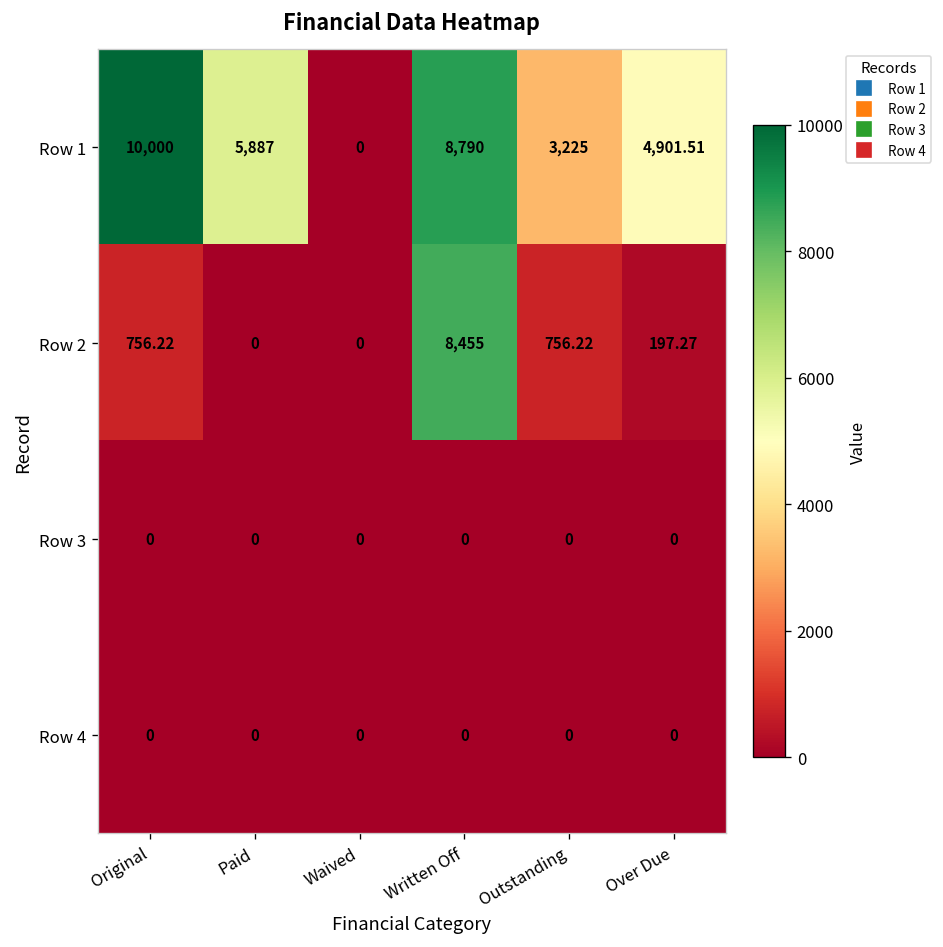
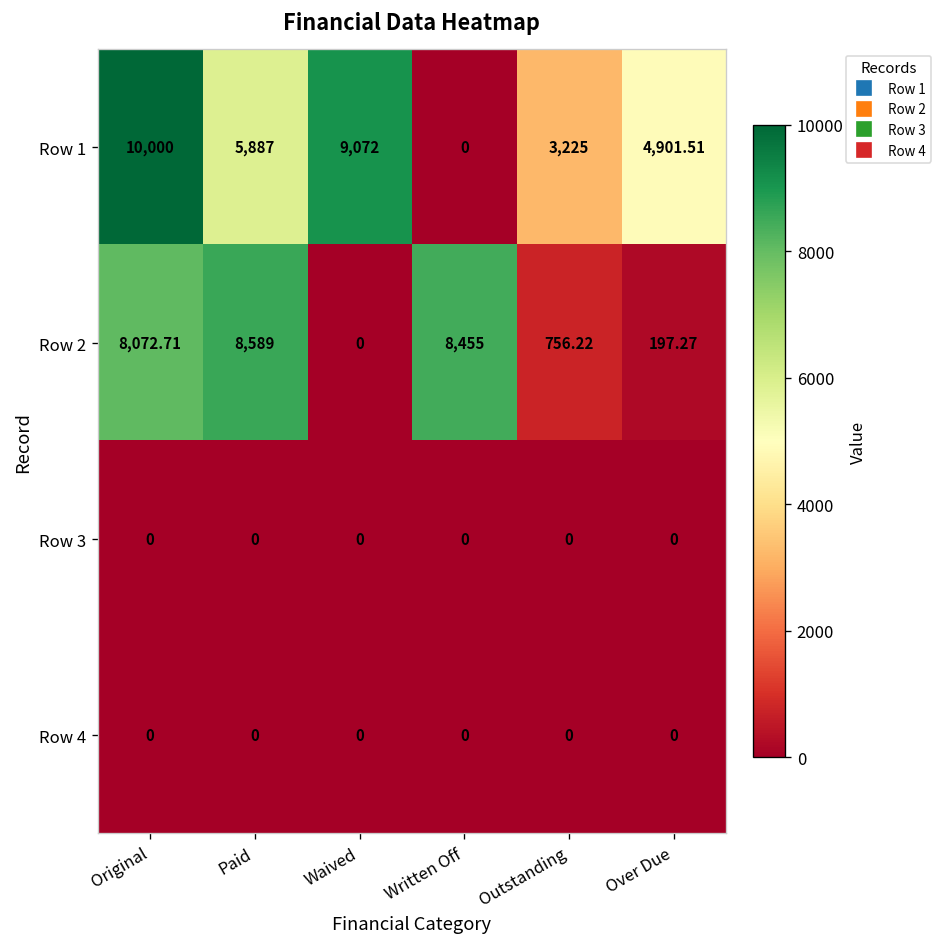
  {
    "Row 1": {
      "Original": "10,000",
      "Paid": "5,887",
-     "Waived": "0",
-     "Written Off": "8,790",
+     "Waived": "9,072",
+     "Written Off": "0",
      "Outstanding": "3,225",
      "Over Due": "4,901.51"
    },
    "Row 2": {
-     "Original": "756.22",
-     "Paid": "0",
+     "Original": "8,072.71",
+     "Paid": "8,589",
      "Waived": "0",
      "Written Off": "8,455",
      "Outstanding": "756.22",
      "Over Due": "197.27"
    },
    "Row 3": {
      "Original": "0",
      "Paid": "0",
      "Waived": "0",
      "Written Off": "0",
      "Outstanding": "0",
      "Over Due": "0"
    },
    "Row 4": {
      "Original": "0",
      "Paid": "0",
      "Waived": "0",
      "Written Off": "0",
      "Outstanding": "0",
      "Over Due": "0"
    }
  }
